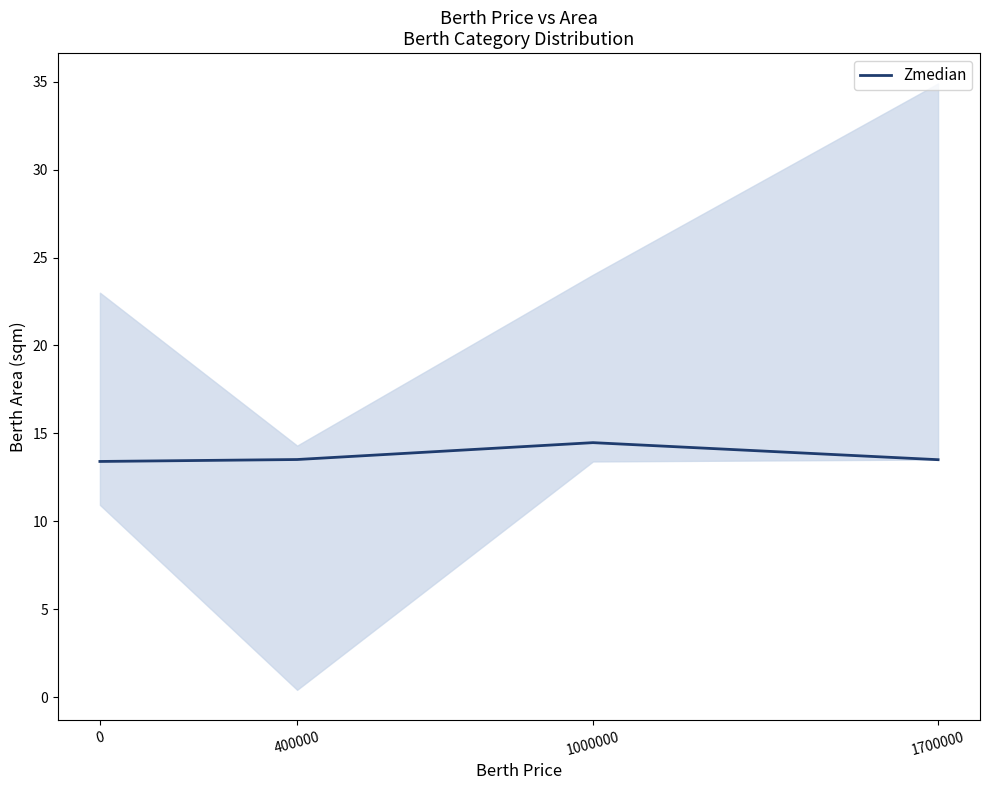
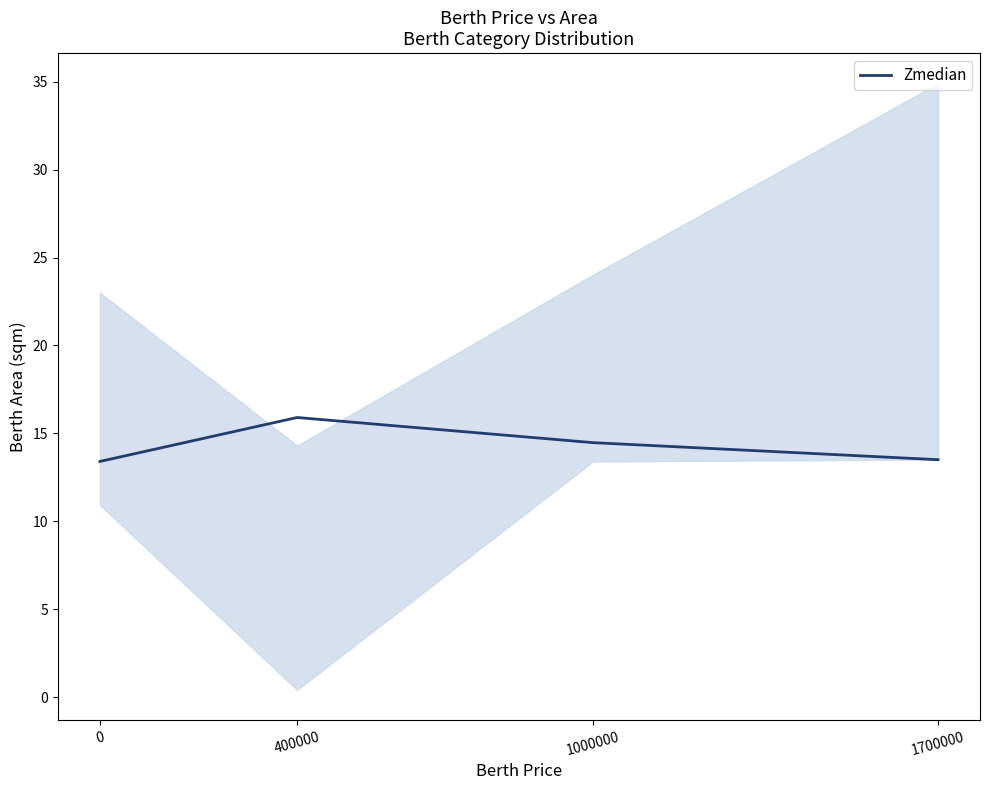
  {
    "Zmedian": {
      "0": 13.4,
-     "400000": 13.5,
+     "400000": 15.9,
      "1000000": 14.5,
      "1700000": 13.5
    }
  }
